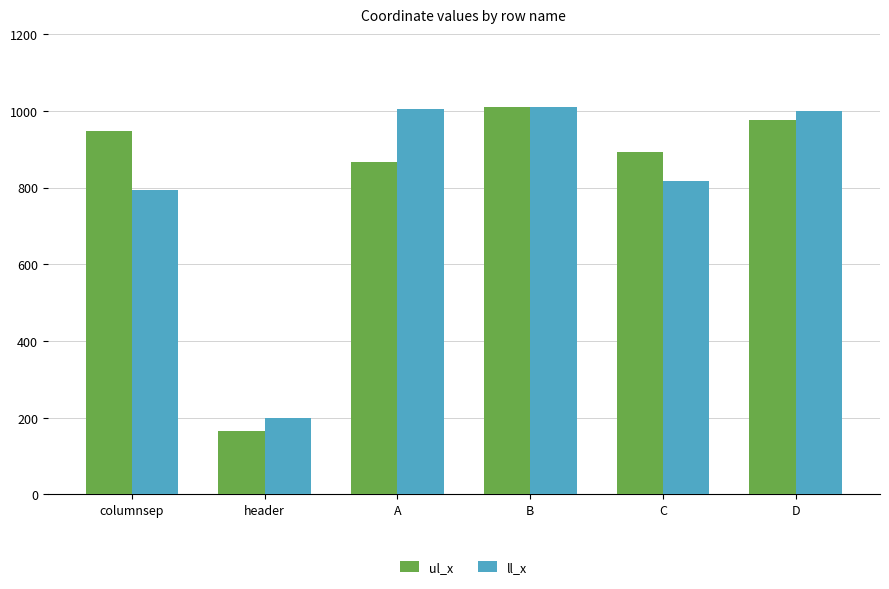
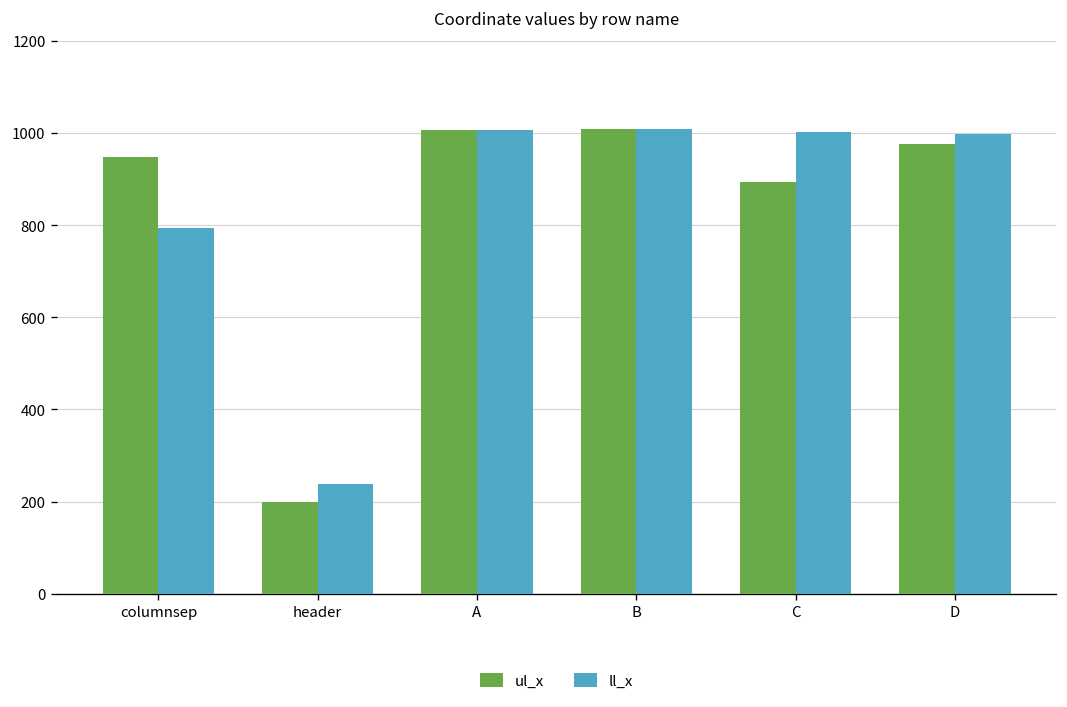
  {
    "ul_x": {
      "columnsep": 950,
-     "header": 170,
-     "A": 870,
+     "header": 200,
+     "A": 1010,
      "B": 1010,
      "C": 890,
      "D": 980
    },
    "ll_x": {
      "columnsep": 790,
-     "header": 200,
+     "header": 240,
      "A": 1010,
      "B": 1010,
-     "C": 820,
+     "C": 1000,
      "D": 1000
    }
  }
